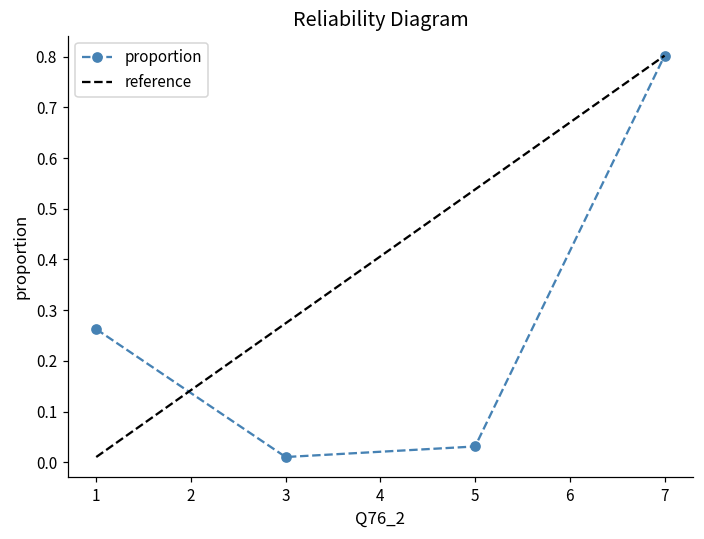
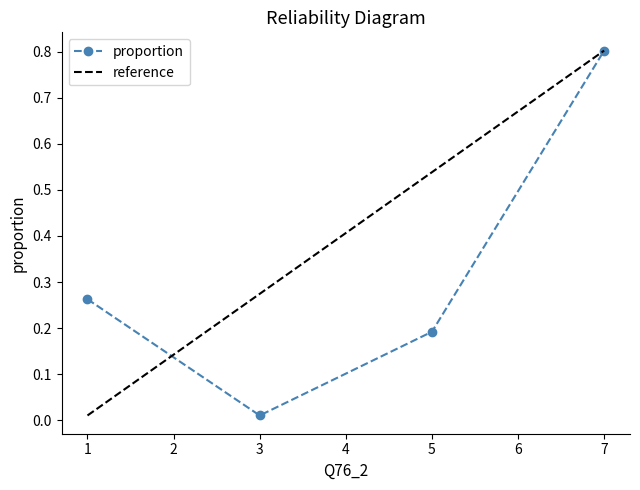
  {
    "proportion": {
      "1": 0.26,
      "3": 0.01,
-     "5": 0.03
+     "5": 0.19
    },
    "reference": {
      "1": 0.01,
      "3": 0.27,
      "5": 0.54
    }
  }
